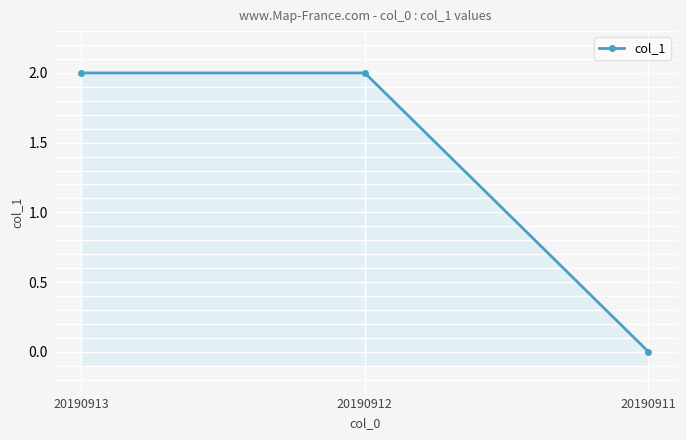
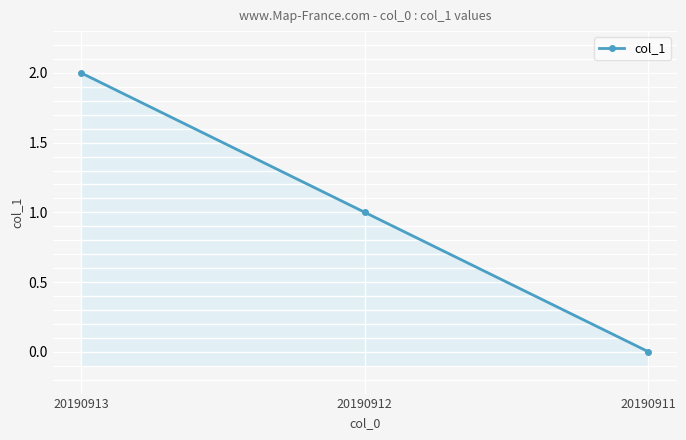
  {
    "20190913": 2,
-   "20190912": 2,
+   "20190912": 1,
    "20190911": 0
  }
